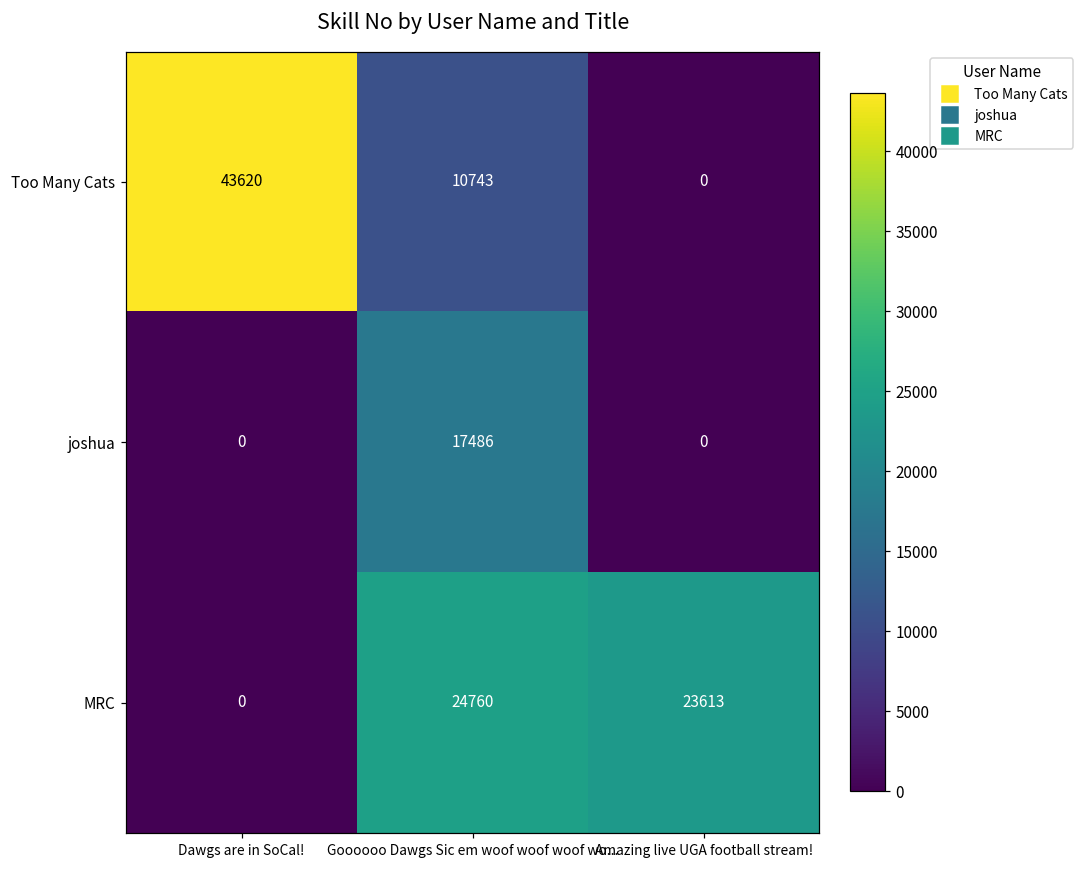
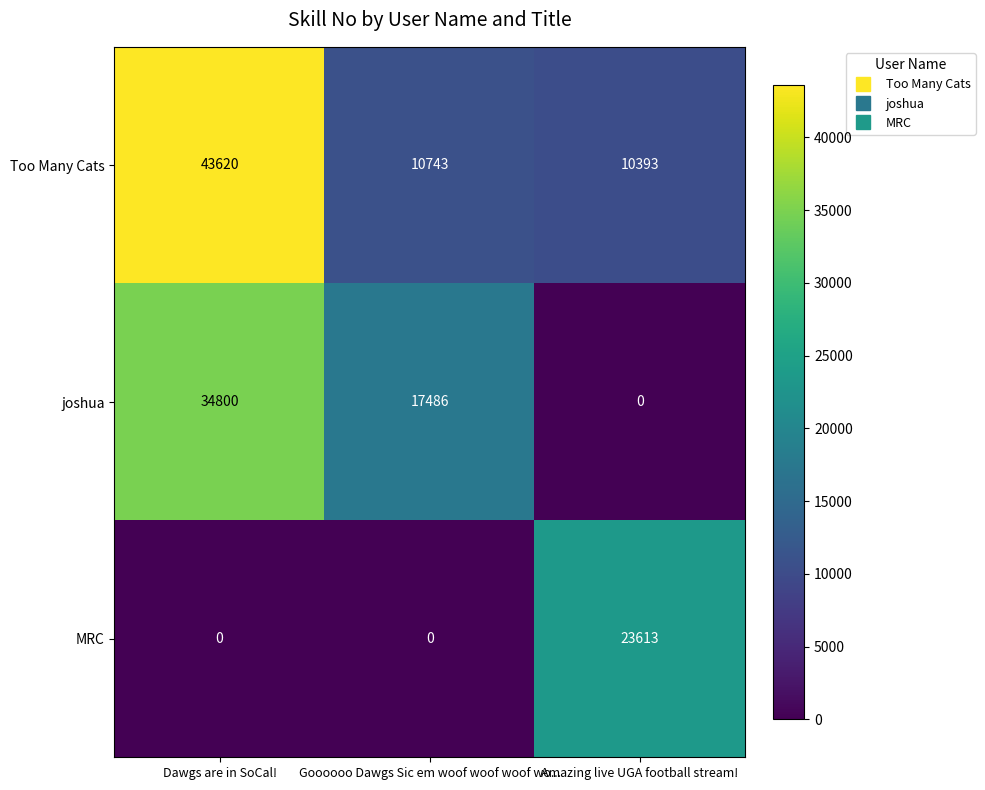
  {
    "Too Many Cats": {
      "Dawgs are in SoCal!": 43620,
      "Goooooo Dawgs Sic em woof woof woof wo...": 10743,
-     "Amazing live UGA football stream!": 0
+     "Amazing live UGA football stream!": 10393
    },
    "joshua": {
-     "Dawgs are in SoCal!": 0,
+     "Dawgs are in SoCal!": 34800,
      "Goooooo Dawgs Sic em woof woof woof wo...": 17486,
      "Amazing live UGA football stream!": 0
    },
    "MRC": {
      "Dawgs are in SoCal!": 0,
-     "Goooooo Dawgs Sic em woof woof woof wo...": 24760,
+     "Goooooo Dawgs Sic em woof woof woof wo...": 0,
      "Amazing live UGA football stream!": 23613
    }
  }
